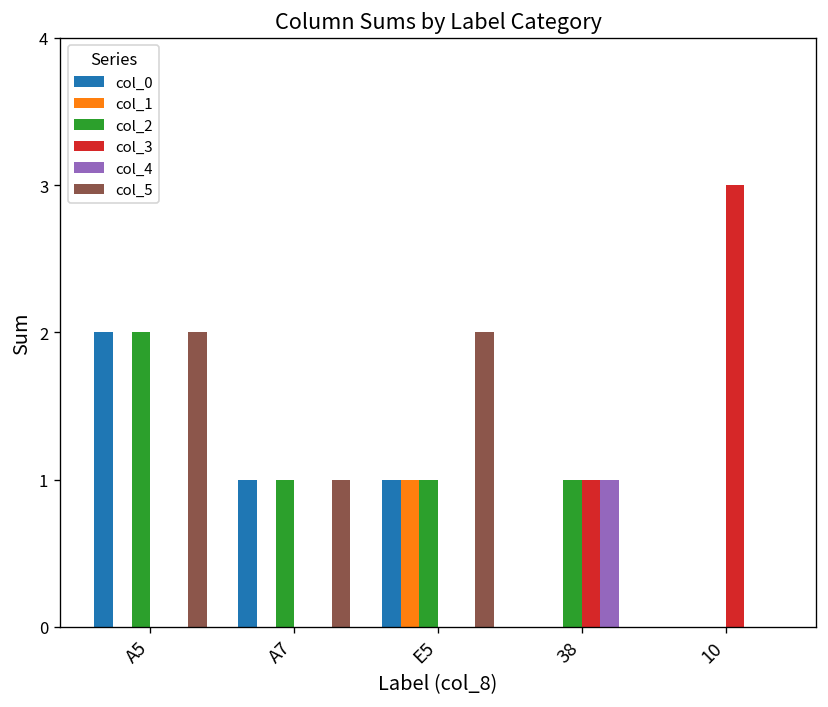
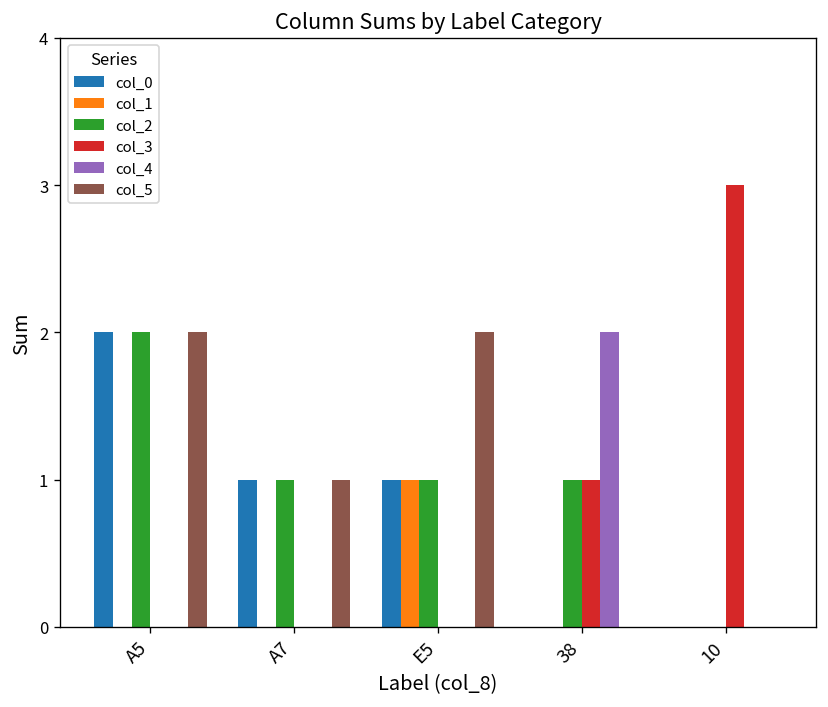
  {
    "col_0": {
      "A5": 2,
      "A7": 1,
      "E5": 1,
      "38": 0,
      "10": 0
    },
    "col_1": {
      "A5": 0,
      "A7": 0,
      "E5": 1,
      "38": 0,
      "10": 0
    },
    "col_2": {
      "A5": 2,
      "A7": 1,
      "E5": 1,
      "38": 1,
      "10": 0
    },
    "col_3": {
      "A5": 0,
      "A7": 0,
      "E5": 0,
      "38": 1,
      "10": 3
    },
    "col_4": {
      "A5": 0,
      "A7": 0,
      "E5": 0,
-     "38": 1,
+     "38": 2,
      "10": 0
    },
    "col_5": {
      "A5": 2,
      "A7": 1,
      "E5": 2,
      "38": 0,
      "10": 0
    }
  }
